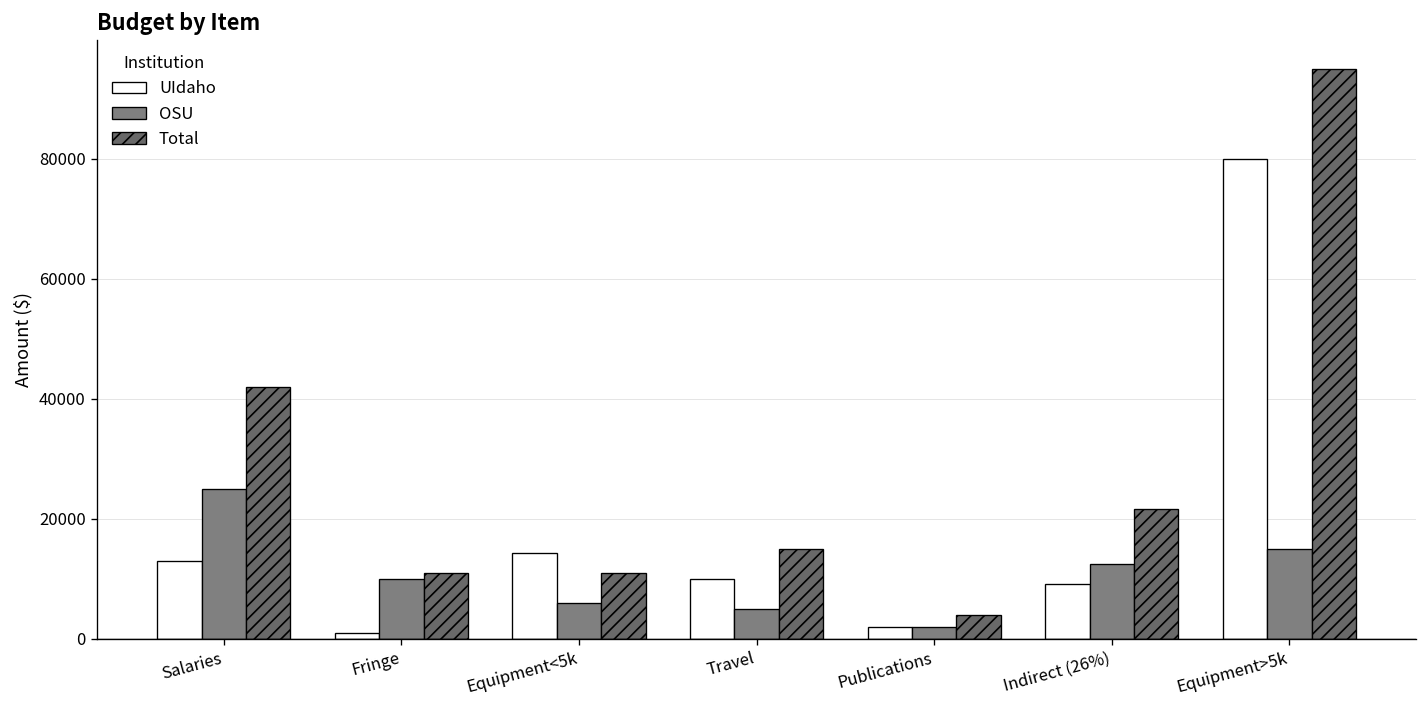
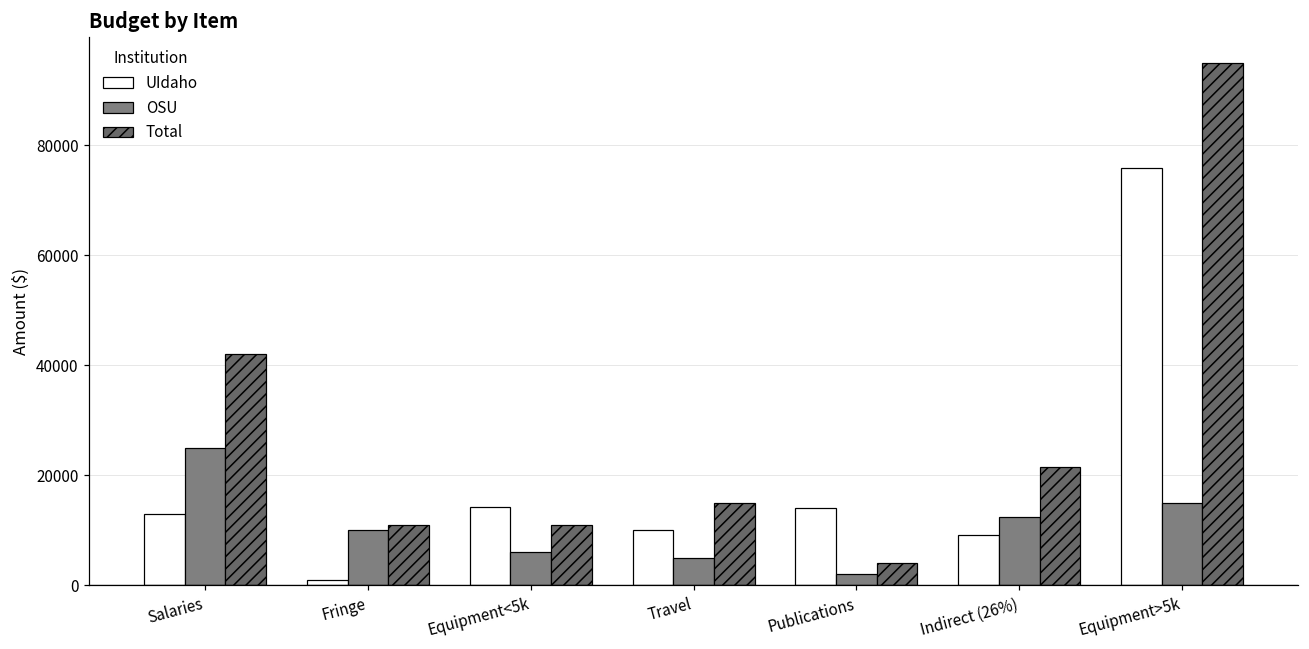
  {
    "UIdaho": {
      "Salaries": 13000,
      "Fringe": 1000,
      "Equipment<5k": 14000,
      "Travel": 10000,
-     "Publications": 2000,
+     "Publications": 14000,
      "Indirect (26%)": 9000,
-     "Equipment>5k": 80000
+     "Equipment>5k": 76000
    }
  }
